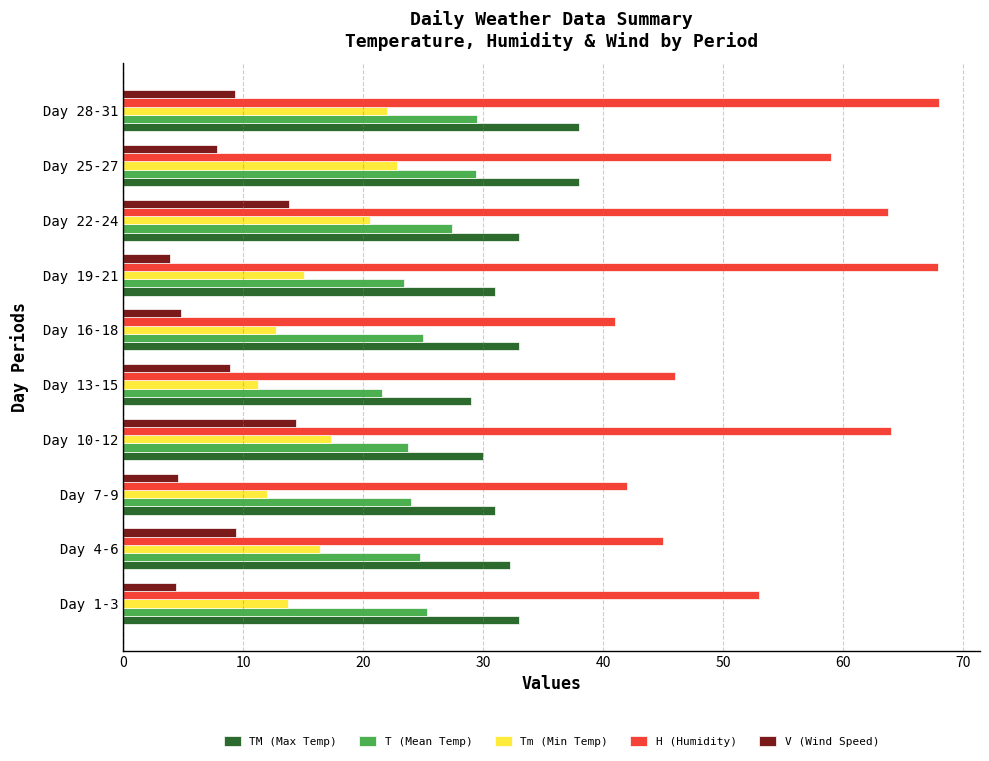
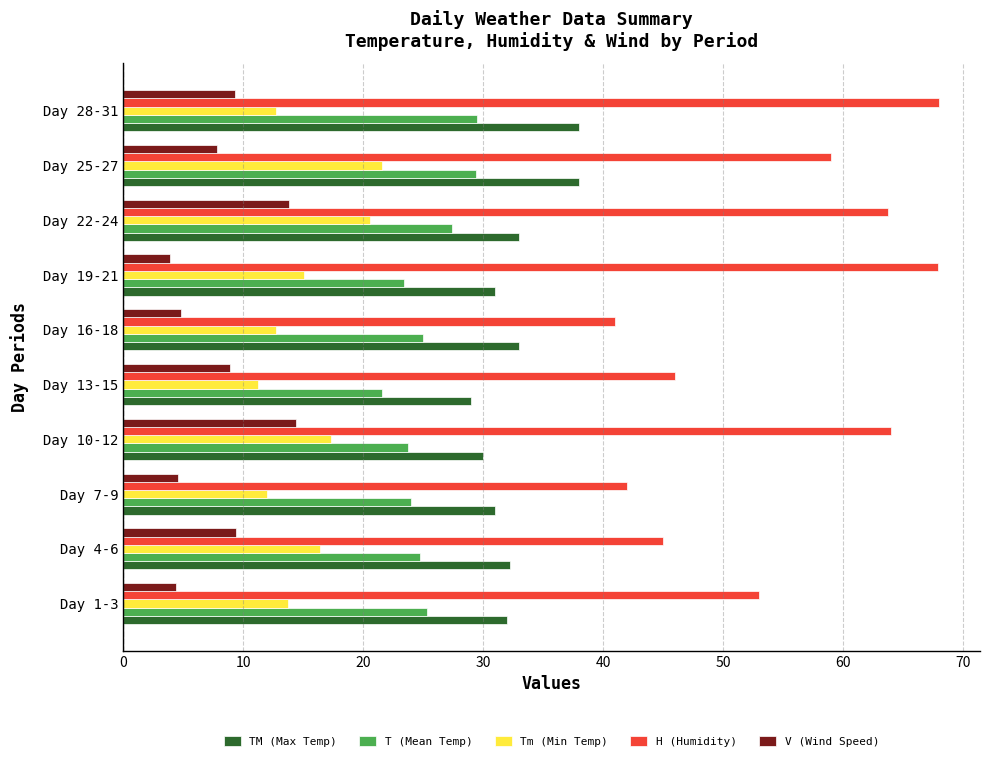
  {
    "TM (Max Temp)": {
      "Day 28-31": 38,
      "Day 25-27": 38,
      "Day 22-24": 33,
      "Day 19-21": 31,
      "Day 16-18": 33,
      "Day 13-15": 29,
      "Day 10-12": 30,
      "Day 7-9": 31,
      "Day 4-6": 32,
-     "Day 1-3": 33
+     "Day 1-3": 32
    },
    "T (Mean Temp)": {
      "Day 28-31": 29.5,
      "Day 25-27": 29.4,
      "Day 22-24": 27.4,
      "Day 19-21": 23.4,
      "Day 16-18": 25.0,
      "Day 13-15": 21.6,
      "Day 10-12": 23.7,
      "Day 7-9": 24.0,
      "Day 4-6": 24.7,
      "Day 1-3": 25.3
    },
    "Tm (Min Temp)": {
-     "Day 28-31": 22.0,
-     "Day 25-27": 22.8,
+     "Day 28-31": 12.7,
+     "Day 25-27": 21.6,
      "Day 22-24": 20.6,
      "Day 19-21": 15.1,
      "Day 16-18": 12.7,
      "Day 13-15": 11.2,
      "Day 10-12": 17.3,
      "Day 7-9": 12.0,
      "Day 4-6": 16.4,
      "Day 1-3": 13.7
    },
    "H (Humidity)": {
      "Day 28-31": 68.0,
      "Day 25-27": 59.0,
      "Day 22-24": 63.7,
      "Day 19-21": 67.9,
      "Day 16-18": 41.0,
      "Day 13-15": 46.0,
      "Day 10-12": 64.0,
      "Day 7-9": 42.0,
      "Day 4-6": 45.0,
      "Day 1-3": 53.0
    },
    "V (Wind Speed)": {
      "Day 28-31": 9.3,
      "Day 25-27": 7.8,
      "Day 22-24": 13.8,
      "Day 19-21": 3.9,
      "Day 16-18": 4.8,
      "Day 13-15": 8.9,
      "Day 10-12": 14.4,
      "Day 7-9": 4.6,
      "Day 4-6": 9.4,
      "Day 1-3": 4.4
    }
  }
